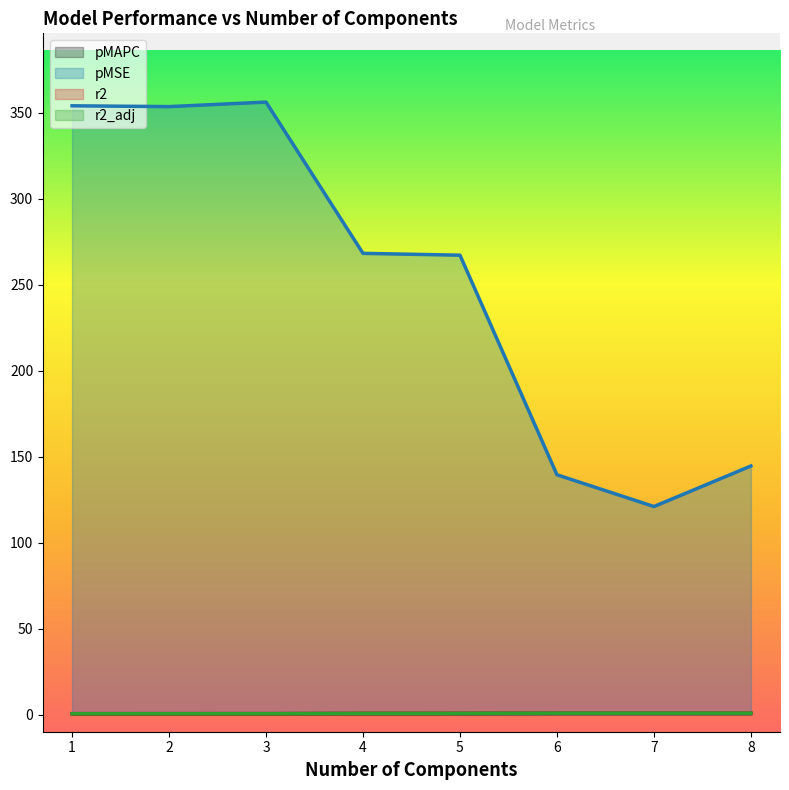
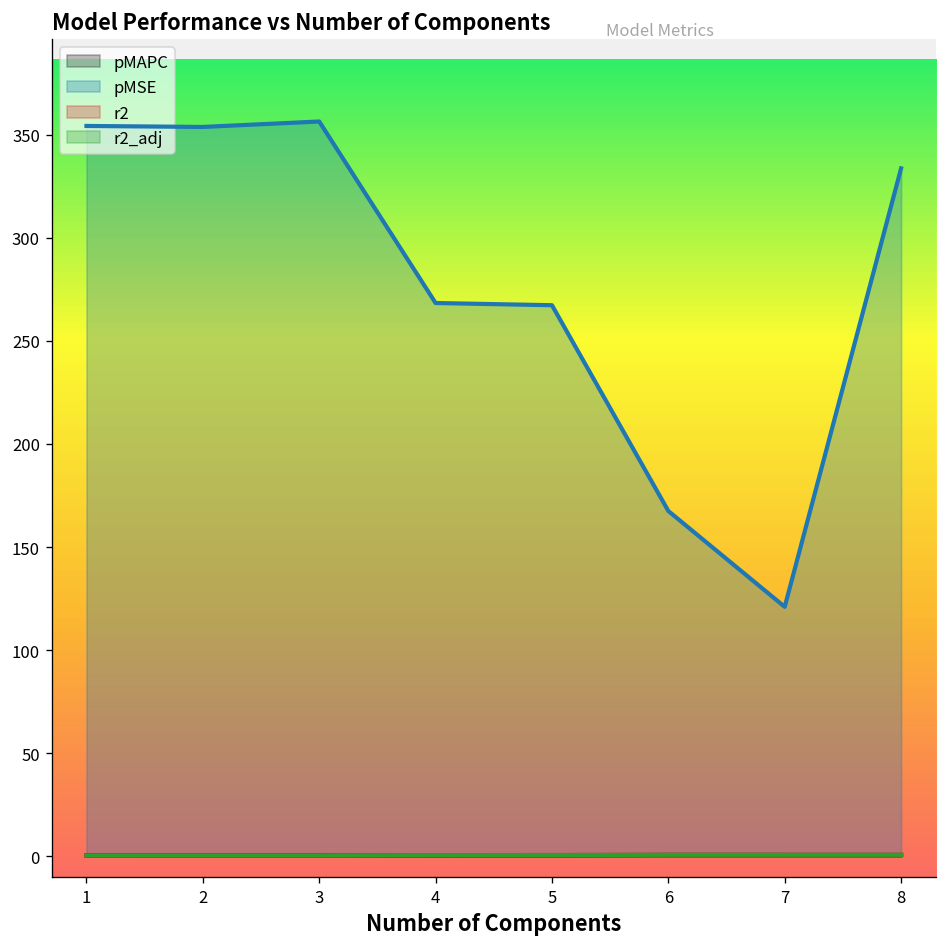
  {
    "pMSE": {
      "2": 354,
      "3": 356,
      "4": 268,
      "5": 267,
-     "6": 139,
+     "6": 167,
      "7": 121,
-     "8": 145
+     "8": 334
    }
  }
